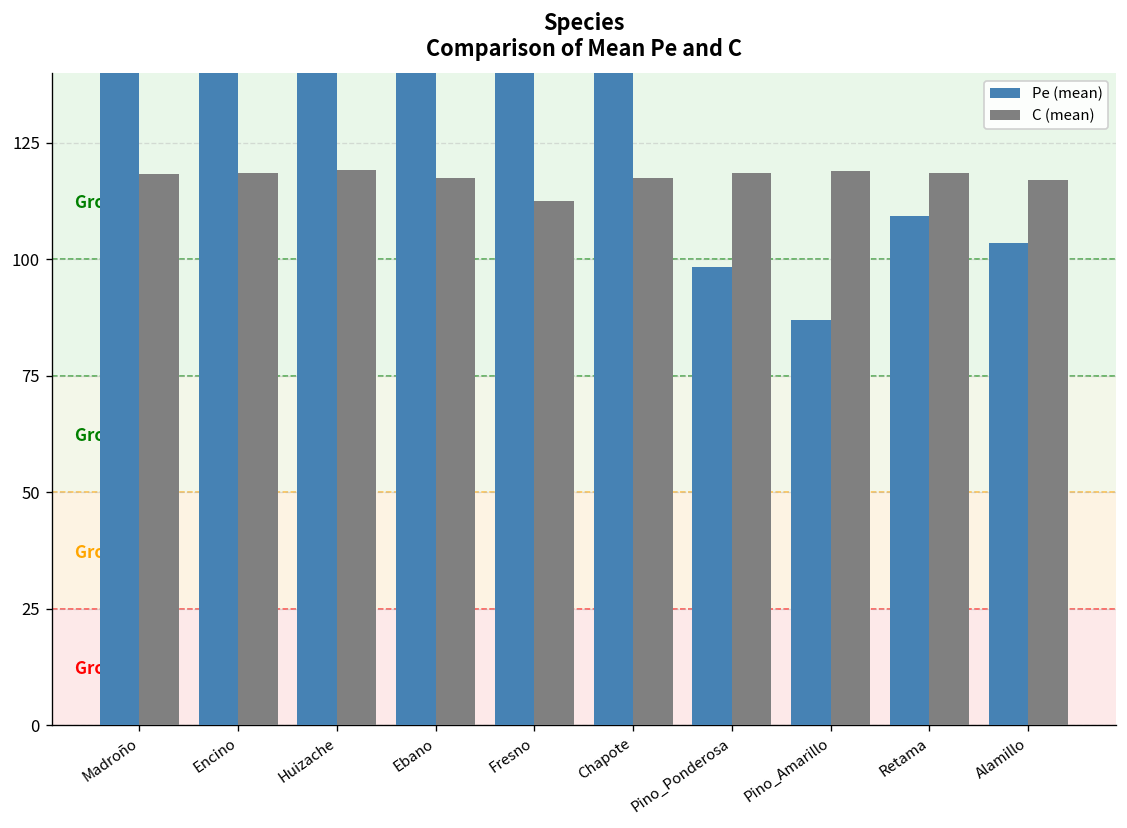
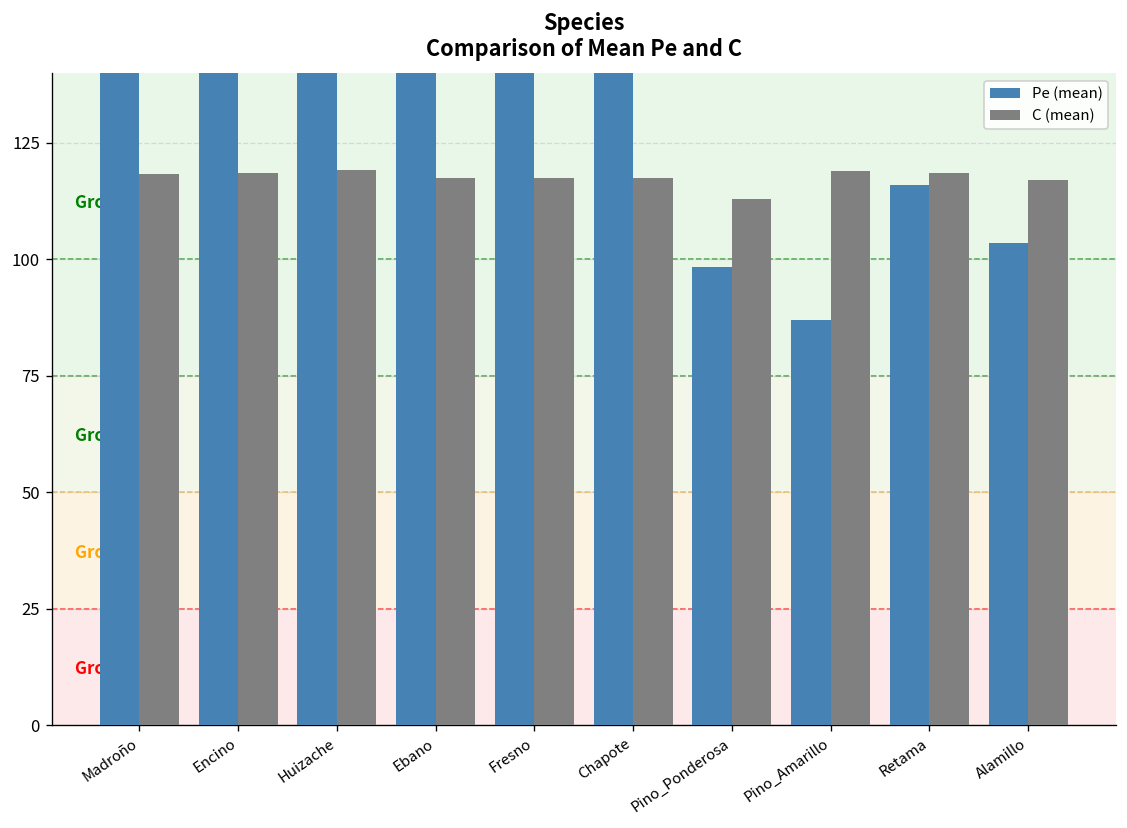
  {
    "Pe (mean)": {
      "Pino_Ponderosa": 98,
      "Pino_Amarillo": 87,
-     "Retama": 109,
+     "Retama": 116,
      "Alamillo": 104
    },
    "C (mean)": {
      "Madroño": 118,
      "Encino": 119,
      "Huizache": 119,
      "Ebano": 118,
-     "Fresno": 113,
+     "Fresno": 118,
      "Chapote": 118,
-     "Pino_Ponderosa": 119,
+     "Pino_Ponderosa": 113,
      "Pino_Amarillo": 119,
      "Retama": 119,
      "Alamillo": 117
    }
  }
